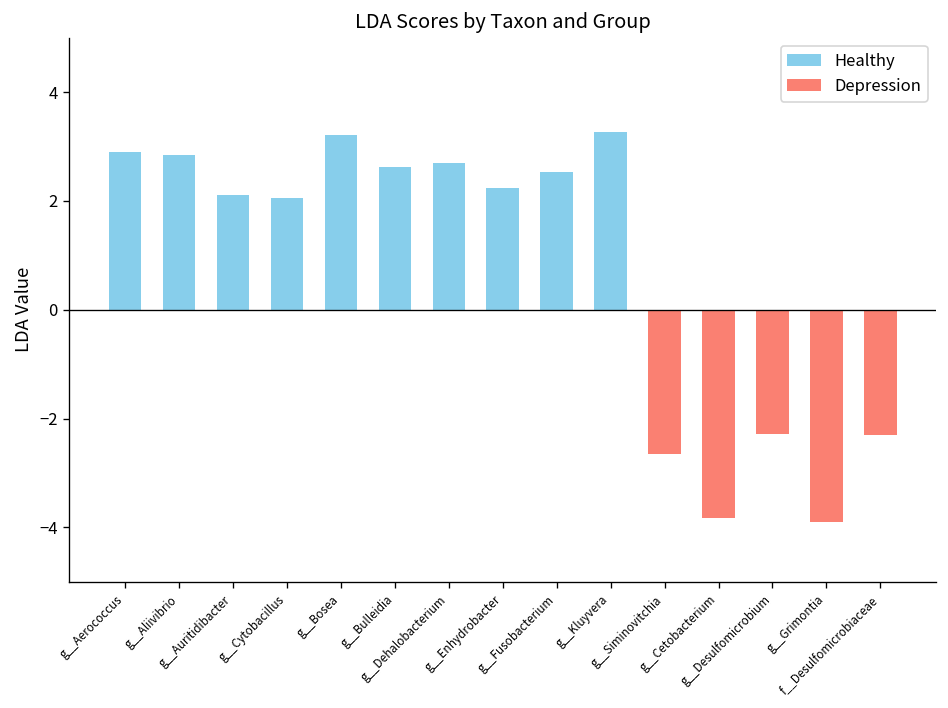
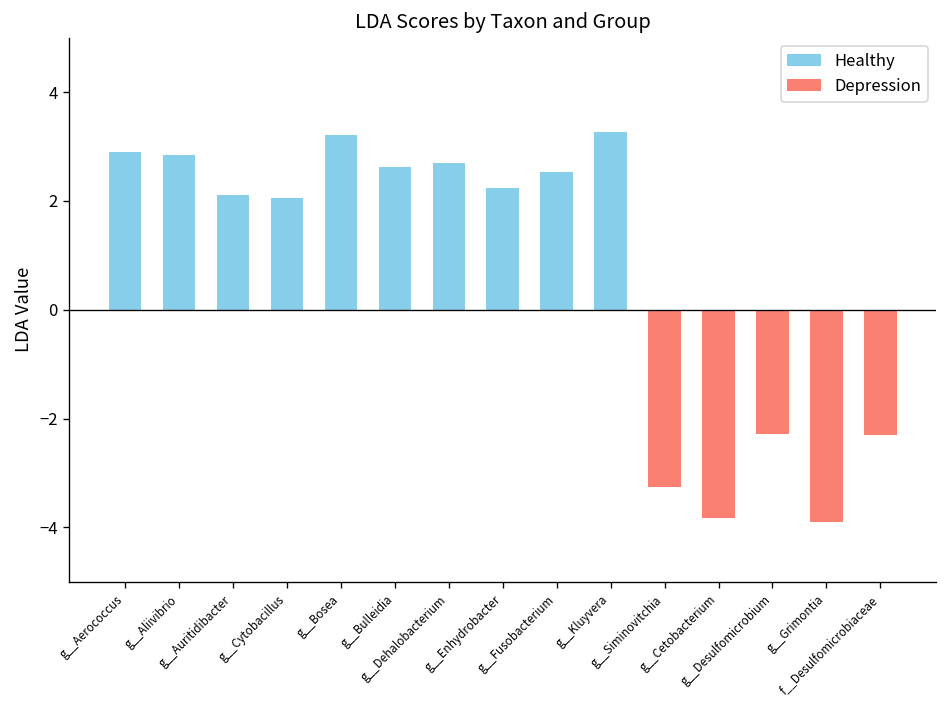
  {
    "Healthy": {
      "g__Aerococcus": 2.9,
      "g__Aliivibrio": 2.8,
      "g__Auritidibacter": 2.1,
      "g__Cytobacillus": 2.0,
      "g__Bosea": 3.2,
      "g__Bulleidia": 2.6,
      "g__Dehalobacterium": 2.7,
      "g__Enhydrobacter": 2.2,
      "g__Fusobacterium": 2.5,
      "g__Kluyvera": 3.3
    },
    "Depression": {
-     "g__Siminovitchia": -2.6,
+     "g__Siminovitchia": -3.3,
      "g__Cetobacterium": -3.8,
      "g__Desulfomicrobium": -2.3,
      "g__Grimontia": -3.9,
      "f__Desulfomicrobiaceae": -2.3
    }
  }
